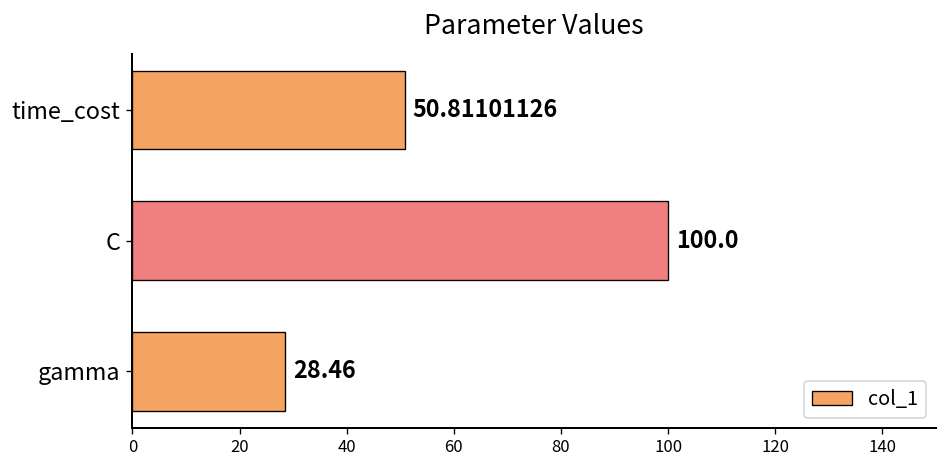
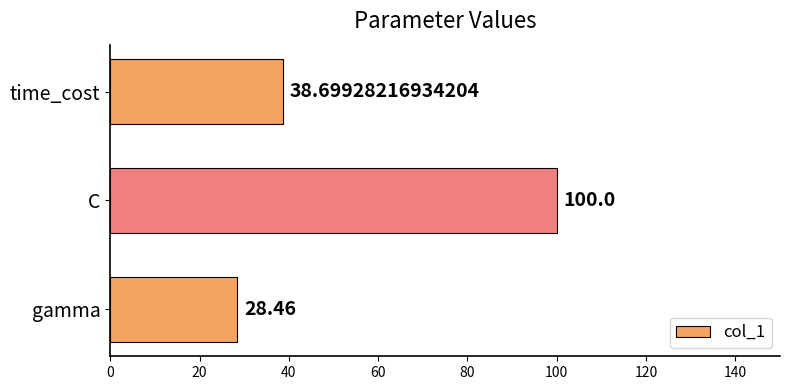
  {
-   "time_cost": 50.81101126,
+   "time_cost": 38.69928216934204,
    "C": 100.0,
    "gamma": 28.46
  }
